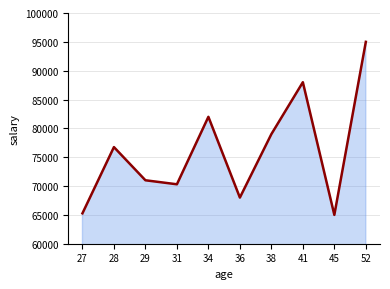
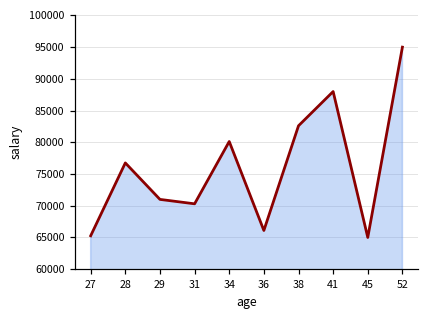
  {
    "27": 65000,
    "28": 77000,
    "29": 71000,
    "31": 70000,
-   "34": 82000,
-   "36": 68000,
-   "38": 79000,
+   "34": 80000,
+   "36": 66000,
+   "38": 83000,
    "41": 88000,
    "45": 65000,
    "52": 95000
  }
